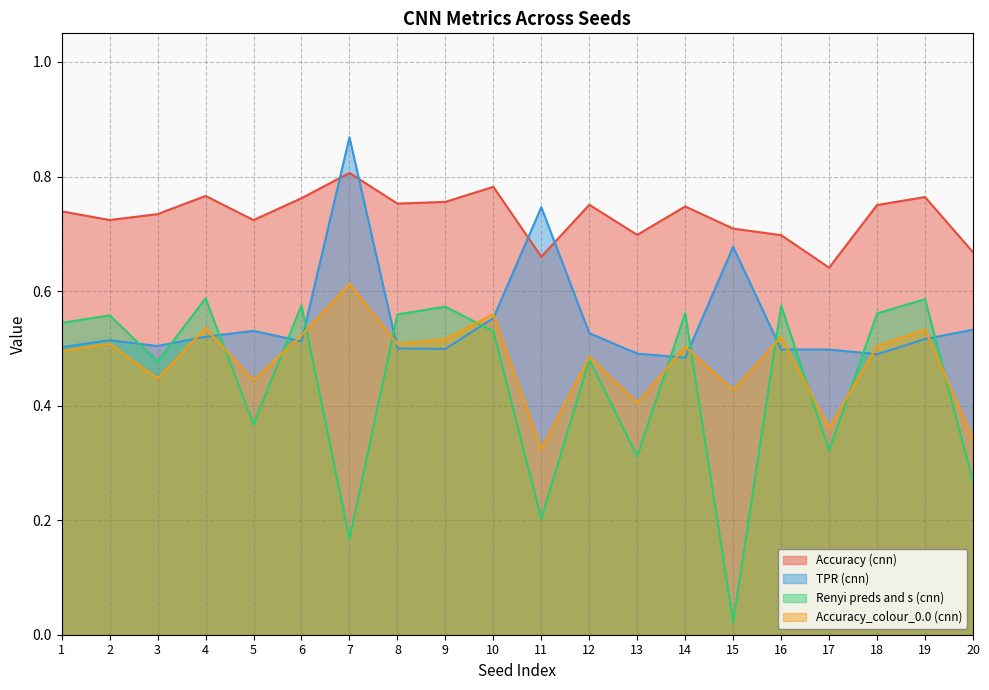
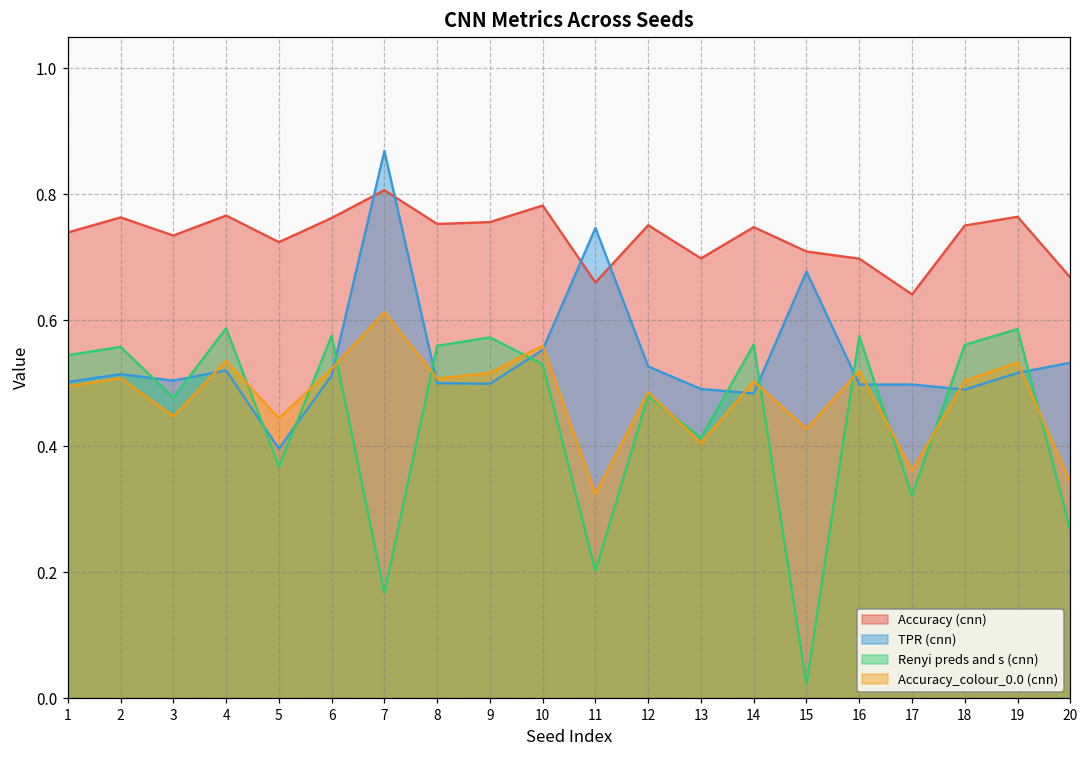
  {
    "Accuracy (cnn)": {
      "1": 0.74,
-     "2": 0.72,
+     "2": 0.76,
      "3": 0.73,
      "4": 0.77,
      "5": 0.72,
      "6": 0.76,
      "7": 0.81,
      "8": 0.75,
      "9": 0.76,
      "10": 0.78,
      "11": 0.66,
      "12": 0.75,
      "13": 0.70,
      "14": 0.75,
      "15": 0.71,
      "16": 0.70,
      "17": 0.64,
      "18": 0.75,
      "19": 0.76,
      "20": 0.67
    },
    "TPR (cnn)": {
      "1": 0.50,
      "2": 0.51,
      "3": 0.50,
      "4": 0.52,
-     "5": 0.53,
+     "5": 0.40,
      "6": 0.51,
      "7": 0.87,
      "8": 0.50,
      "9": 0.50,
      "10": 0.55,
      "11": 0.75,
      "12": 0.53,
      "13": 0.49,
      "14": 0.48,
      "15": 0.68,
      "16": 0.50,
      "17": 0.50,
      "18": 0.49,
      "19": 0.52,
      "20": 0.53
    },
    "Renyi preds and s (cnn)": {
      "1": 0.54,
      "2": 0.56,
      "3": 0.48,
      "4": 0.59,
      "5": 0.37,
      "6": 0.58,
      "7": 0.17,
      "8": 0.56,
      "9": 0.57,
      "10": 0.53,
      "11": 0.20,
      "12": 0.48,
-     "13": 0.31,
+     "13": 0.41,
      "14": 0.56,
      "15": 0.02,
      "16": 0.57,
      "17": 0.32,
      "18": 0.56,
      "19": 0.59,
      "20": 0.27
    },
    "Accuracy_colour_0.0 (cnn)": {
      "1": 0.49,
      "2": 0.51,
      "3": 0.45,
      "4": 0.54,
      "5": 0.44,
      "6": 0.52,
      "7": 0.61,
      "8": 0.51,
      "9": 0.52,
      "10": 0.56,
      "11": 0.32,
      "12": 0.49,
      "13": 0.40,
      "14": 0.50,
      "15": 0.43,
      "16": 0.52,
      "17": 0.36,
      "18": 0.50,
      "19": 0.53,
      "20": 0.34
    }
  }
